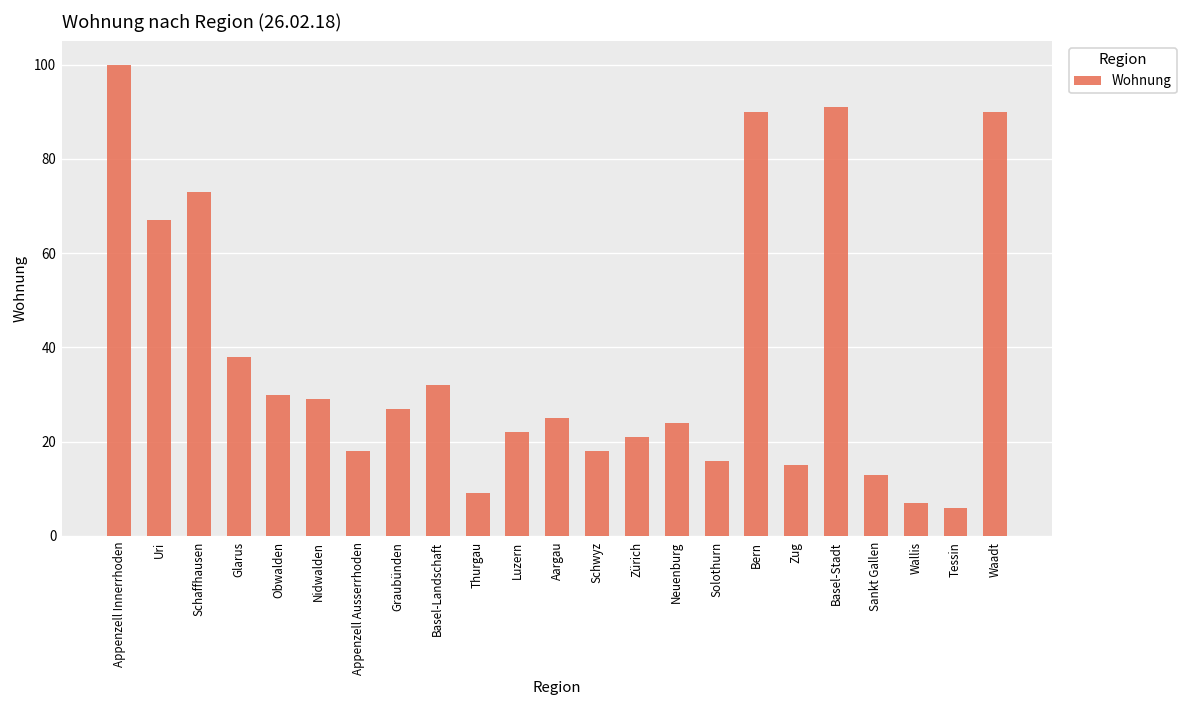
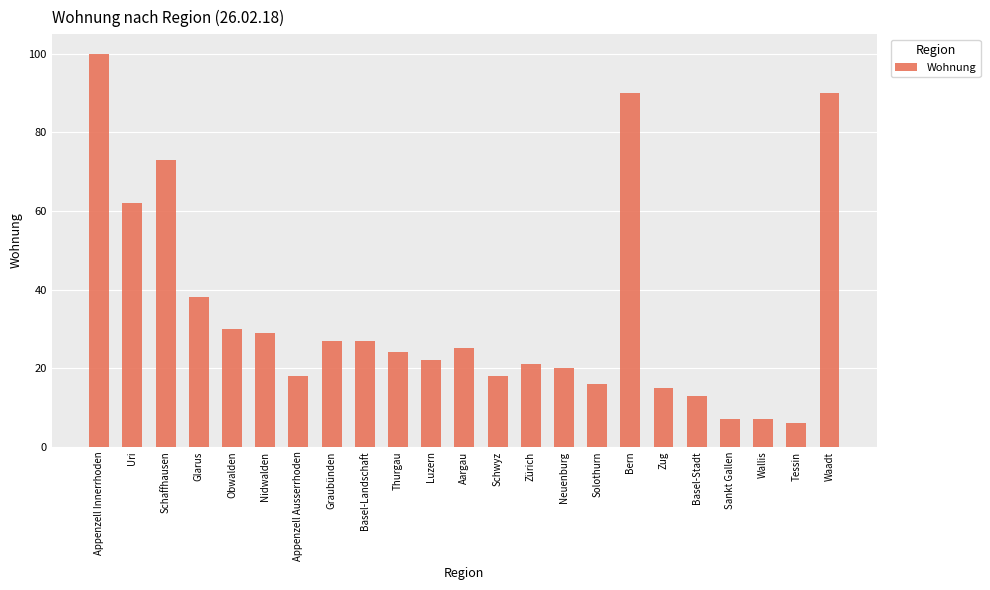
  {
    "Appenzell Innerrhoden": 100,
-   "Uri": 67,
+   "Uri": 62,
    "Schaffhausen": 73,
    "Glarus": 38,
    "Obwalden": 30,
    "Nidwalden": 29,
    "Appenzell Ausserrhoden": 18,
    "Graubünden": 27,
-   "Basel-Landschaft": 32,
-   "Thurgau": 9,
+   "Basel-Landschaft": 27,
+   "Thurgau": 24,
    "Luzern": 22,
    "Aargau": 25,
    "Schwyz": 18,
    "Zürich": 21,
-   "Neuenburg": 24,
+   "Neuenburg": 20,
    "Solothurn": 16,
    "Bern": 90,
    "Zug": 15,
-   "Basel-Stadt": 91,
-   "Sankt Gallen": 13,
+   "Basel-Stadt": 13,
+   "Sankt Gallen": 7,
    "Wallis": 7,
    "Tessin": 6,
    "Waadt": 90
  }
